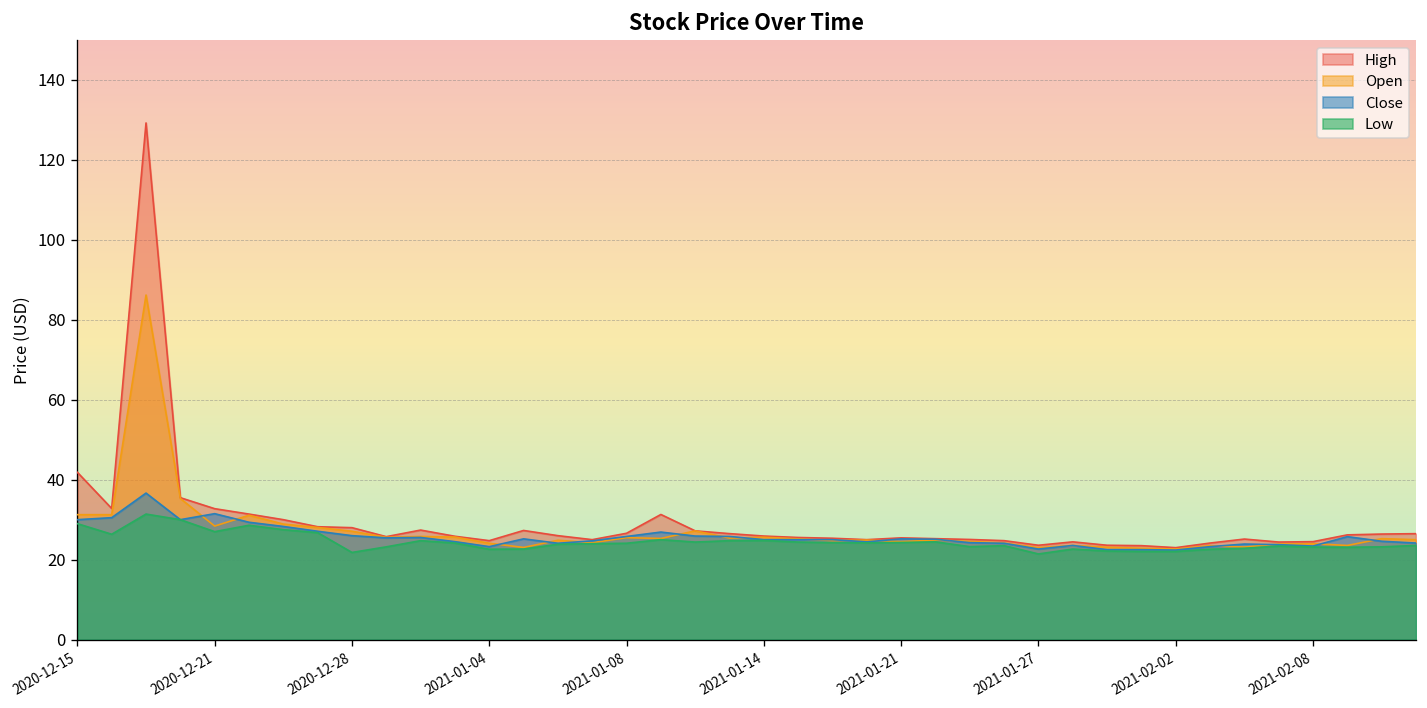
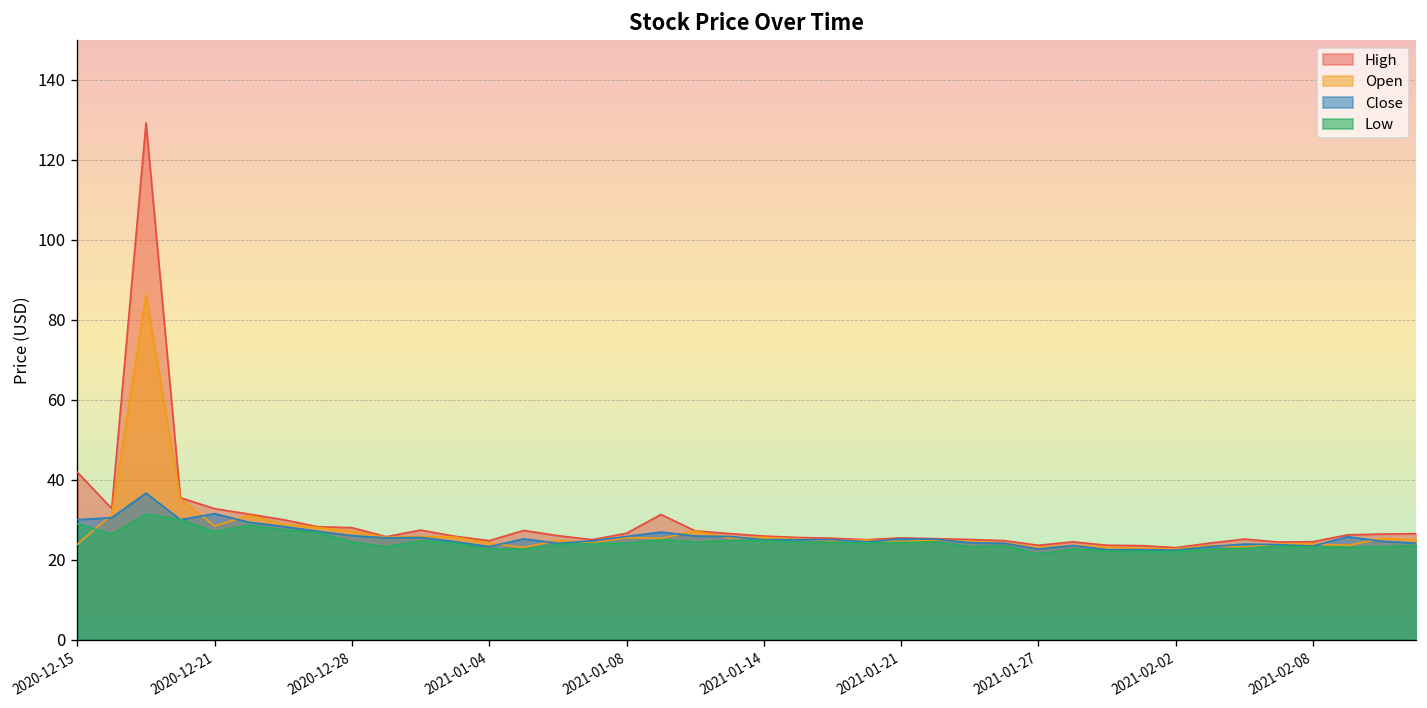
  {
    "High": {
      "2020-12-15": 42,
      "2020-12-21": 33,
      "2020-12-28": 28,
      "2021-01-08": 27
    },
    "Open": {
-     "2020-12-15": 31,
+     "2020-12-15": 24,
      "2020-12-21": 28,
      "2020-12-28": 27
    },
    "Close": {
      "2020-12-15": 30,
      "2020-12-21": 32,
      "2020-12-28": 26
    },
    "Low": {
      "2020-12-15": 29,
      "2020-12-21": 27,
-     "2020-12-28": 22,
+     "2020-12-28": 24,
      "2021-01-08": 24,
      "2021-01-27": 21
    }
  }
